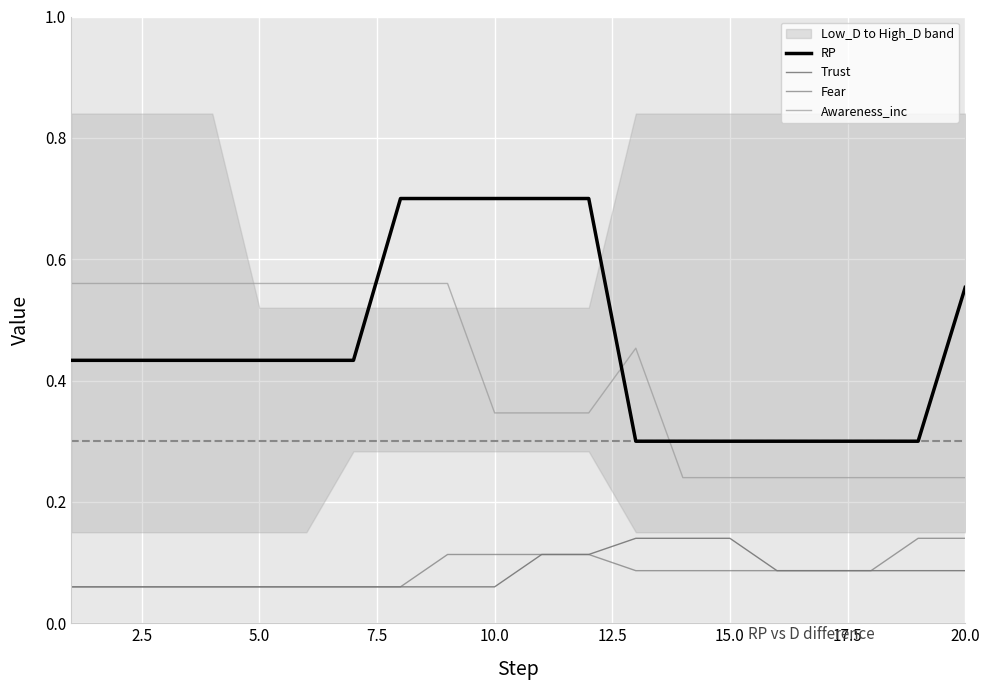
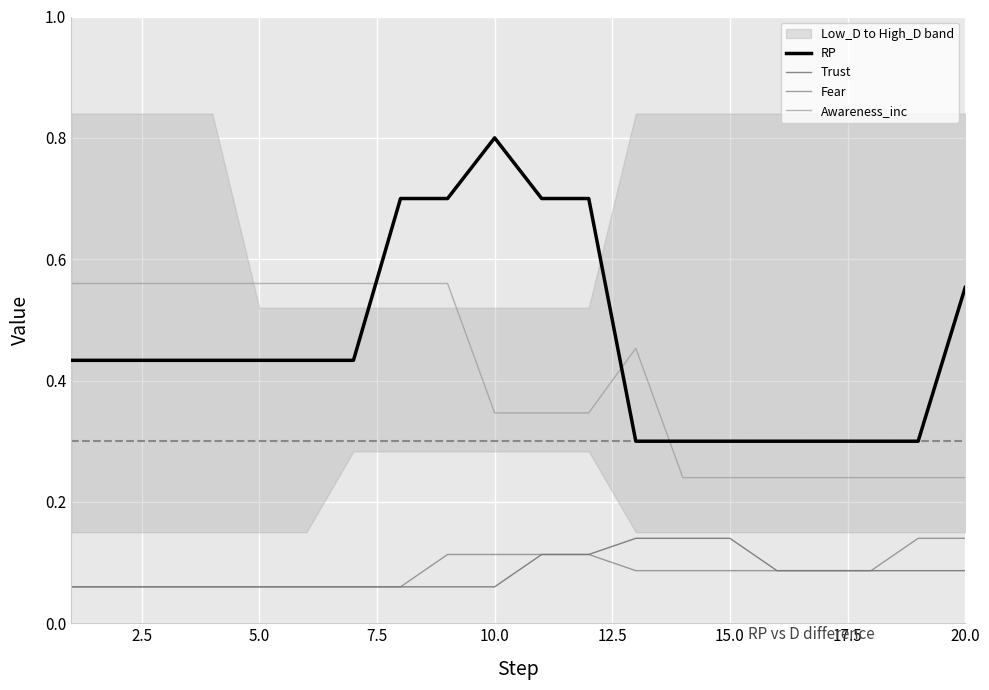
  {
    "RP": {
      "5.0": 0.43,
-     "10.0": 0.7,
+     "10.0": 0.8,
      "15.0": 0.3,
      "20.0": 0.55
    }
  }
